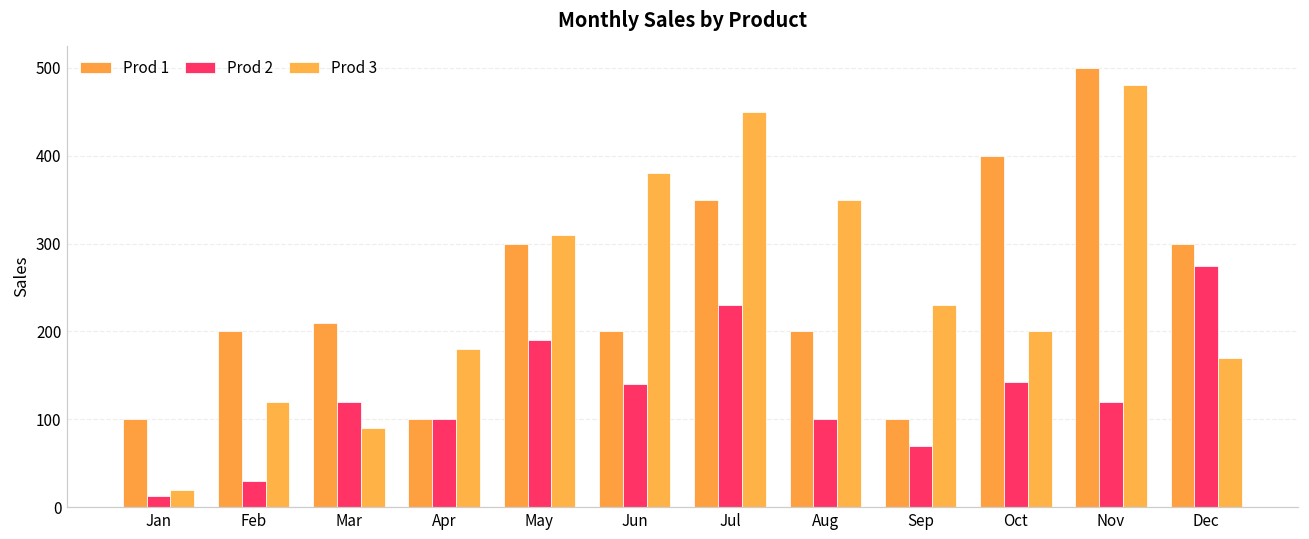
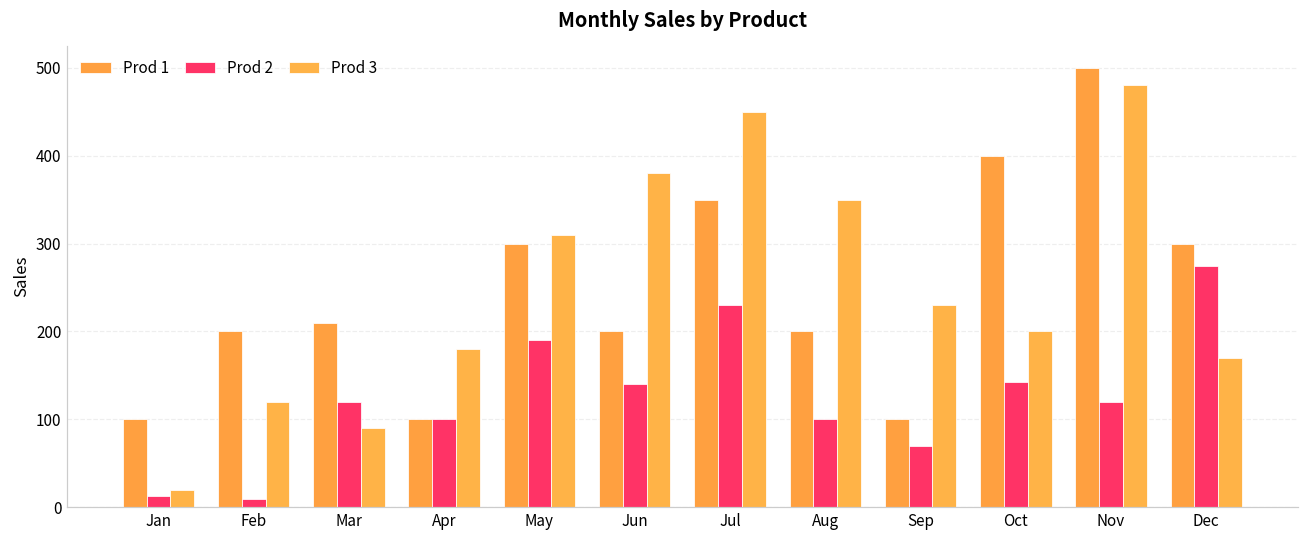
  {
    "Prod 2": {
      "Jan": 10,
-     "Feb": 30,
+     "Feb": 10,
      "Mar": 120,
      "Apr": 100,
      "May": 190,
      "Jun": 140,
      "Jul": 230,
      "Aug": 100,
      "Sep": 70,
      "Oct": 140,
      "Nov": 120,
      "Dec": 270
    }
  }
